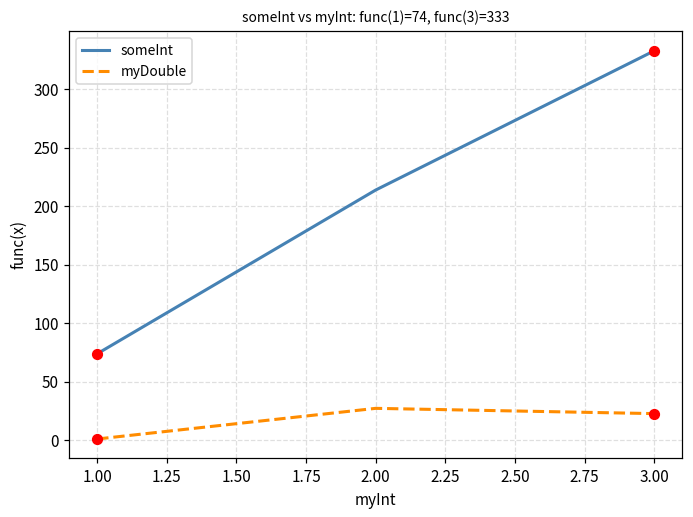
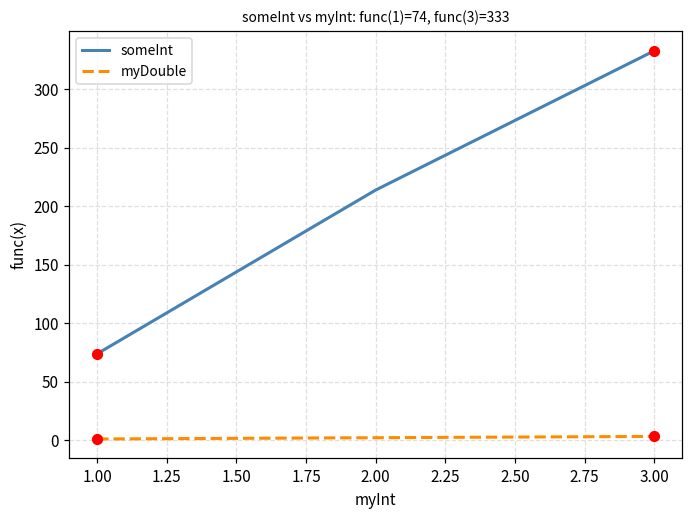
  {
    "someInt": {
      "2.00": 214
    },
    "myDouble": {
-     "2.00": 27,
-     "3.00": 23
+     "2.00": 2,
+     "3.00": 3
    }
  }
